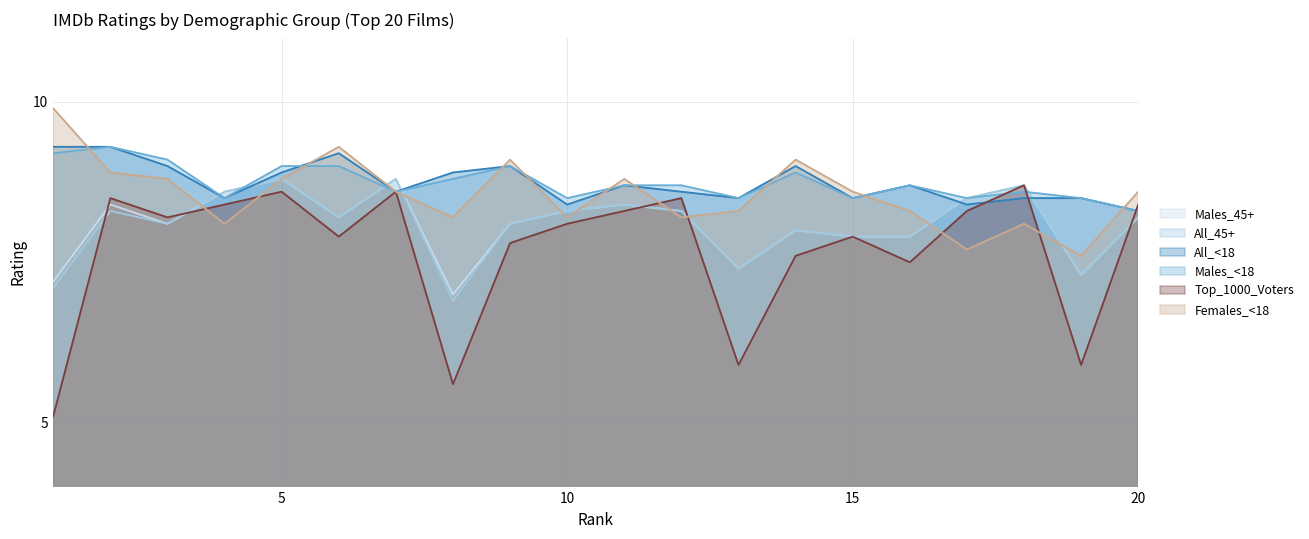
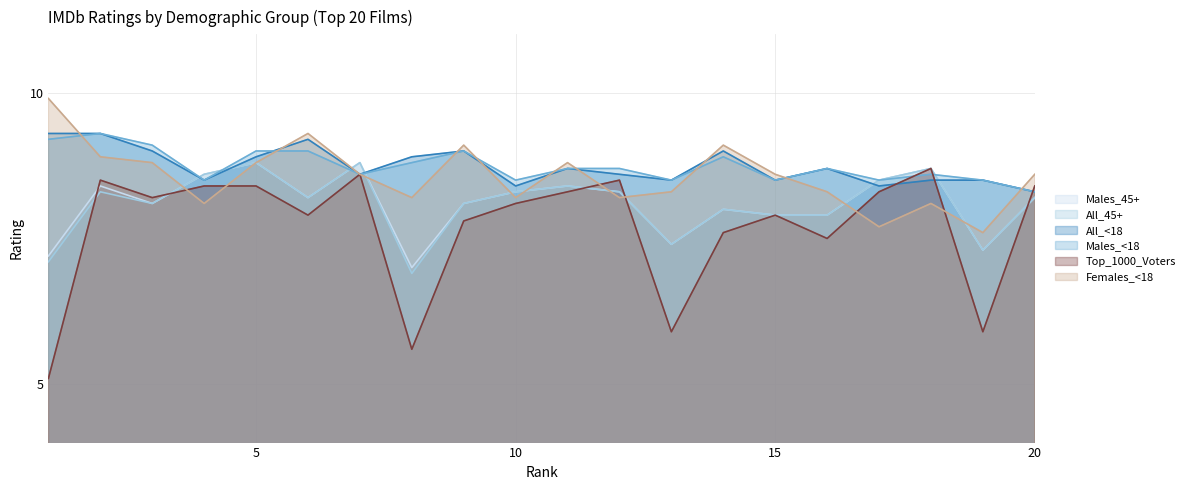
  {
    "Top_1000_Voters": {
-     "5": 8.6,
+     "5": 8.4,
      "10": 8.1,
      "20": 8.4
    }
  }
